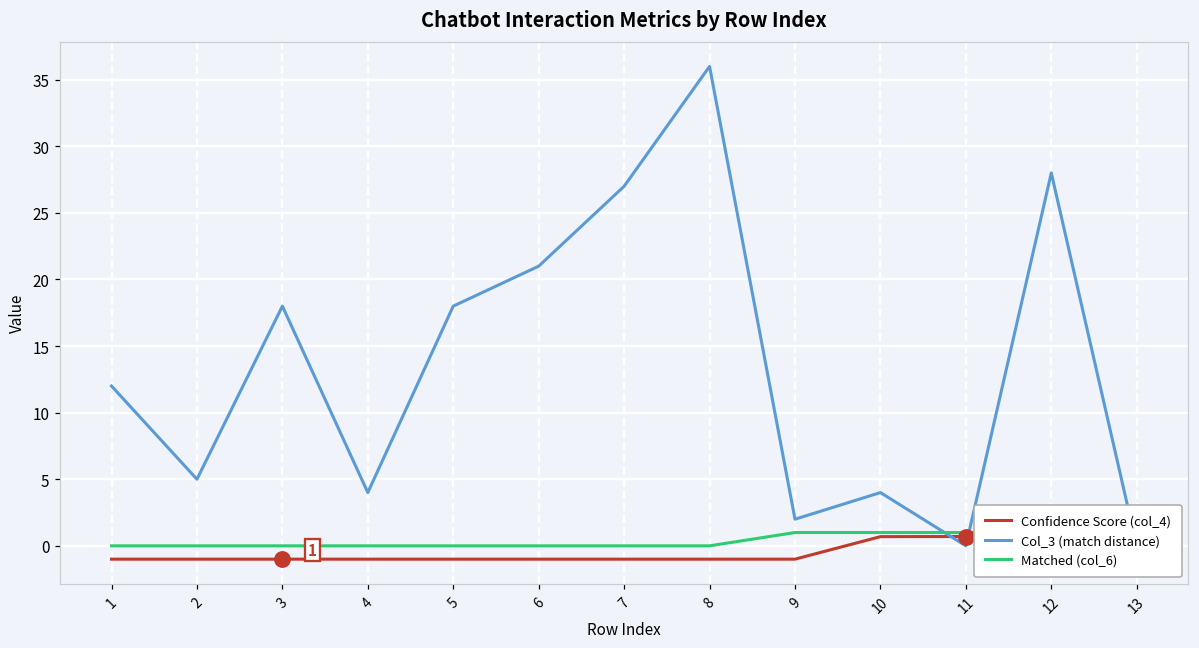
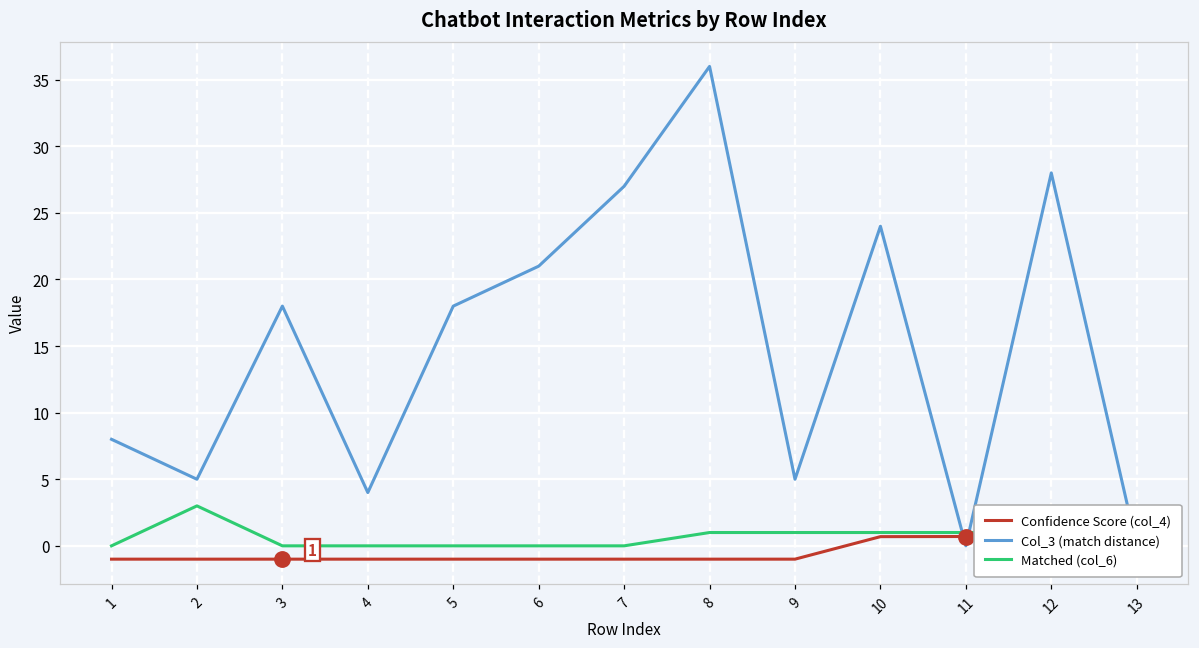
  {
    "Col_3 (match distance)": {
-     "1": 12,
+     "1": 8,
      "2": 5,
      "3": 18,
      "4": 4,
      "5": 18,
      "6": 21,
      "7": 27,
      "8": 36,
-     "9": 2,
-     "10": 4,
+     "9": 5,
+     "10": 24,
      "11": 0,
      "12": 28
    },
    "Matched (col_6)": {
      "1": 0,
-     "2": 0,
+     "2": 3,
      "4": 0,
      "5": 0,
      "6": 0,
      "7": 0,
-     "8": 0,
+     "8": 1,
      "9": 1,
      "10": 1
    }
  }
